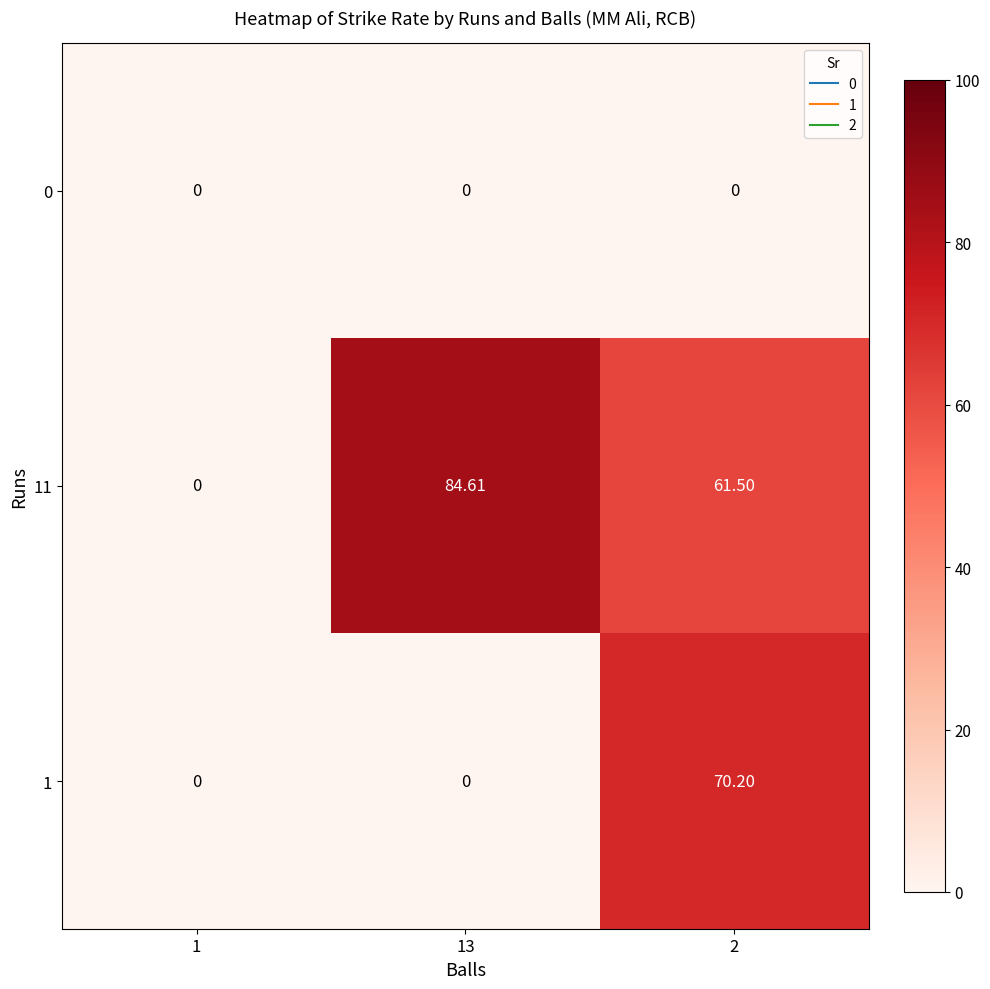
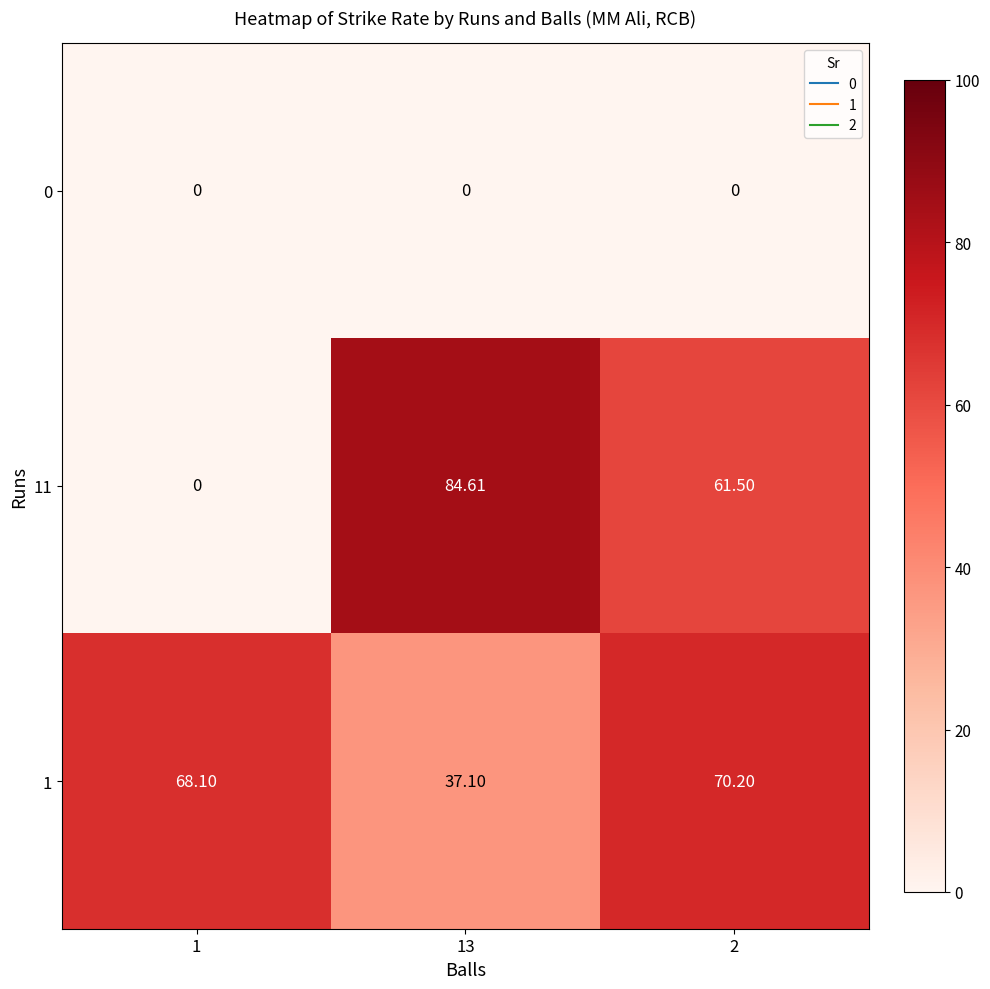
  {
    "0": {
      "1": 0,
      "13": 0,
      "2": 0
    },
    "11": {
      "1": 0,
      "13": 84.61,
      "2": 61.50
    },
    "1": {
-     "1": 0,
-     "13": 0,
+     "1": 68.10,
+     "13": 37.10,
      "2": 70.20
    }
  }
